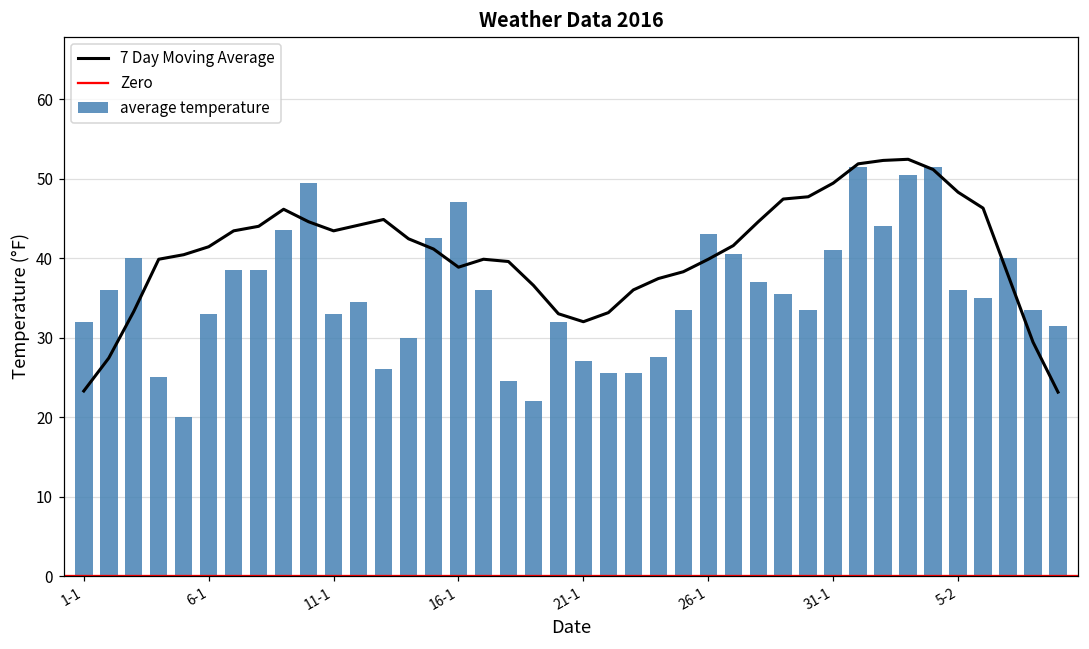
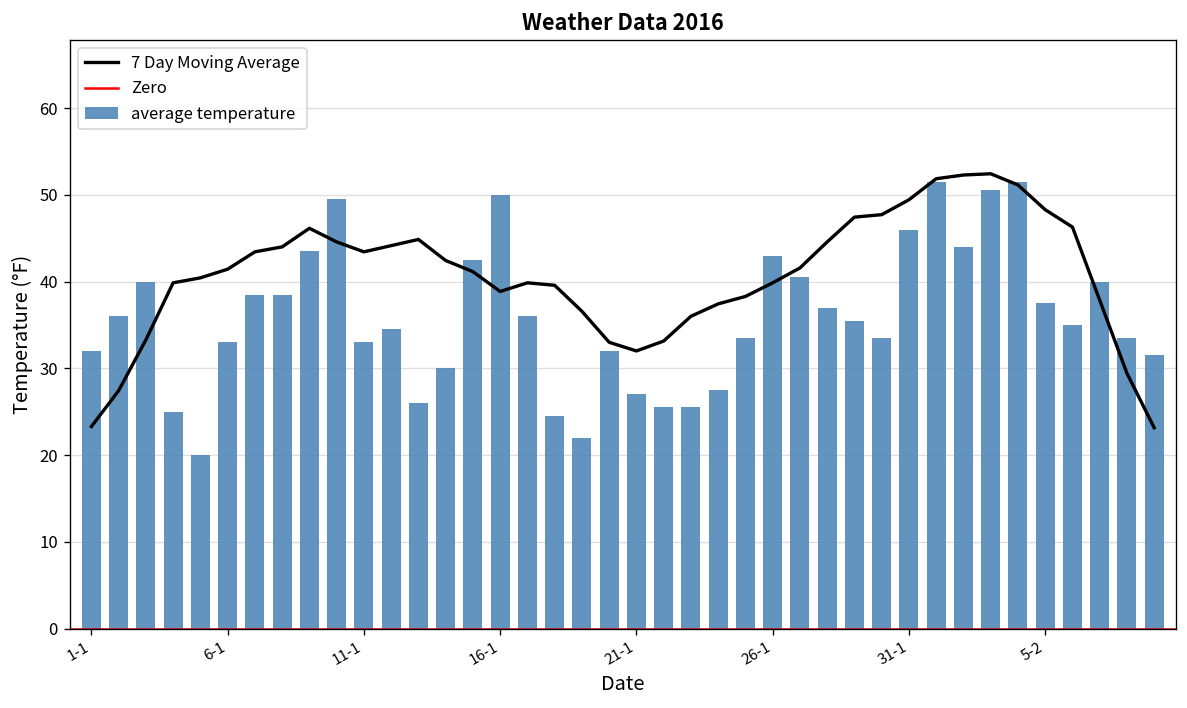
  {
    "7 Day Moving Average": {
      "1-1": 23,
      "6-1": 41,
      "11-1": 43,
      "16-1": 39,
      "21-1": 32,
      "26-1": 40,
      "31-1": 49,
      "5-2": 48
    },
    "average temperature": {
      "1-1": 32,
      "6-1": 33,
      "11-1": 33,
-     "16-1": 47,
+     "16-1": 50,
      "21-1": 27,
      "26-1": 43,
-     "31-1": 41,
-     "5-2": 36
+     "31-1": 46,
+     "5-2": 38
    }
  }
